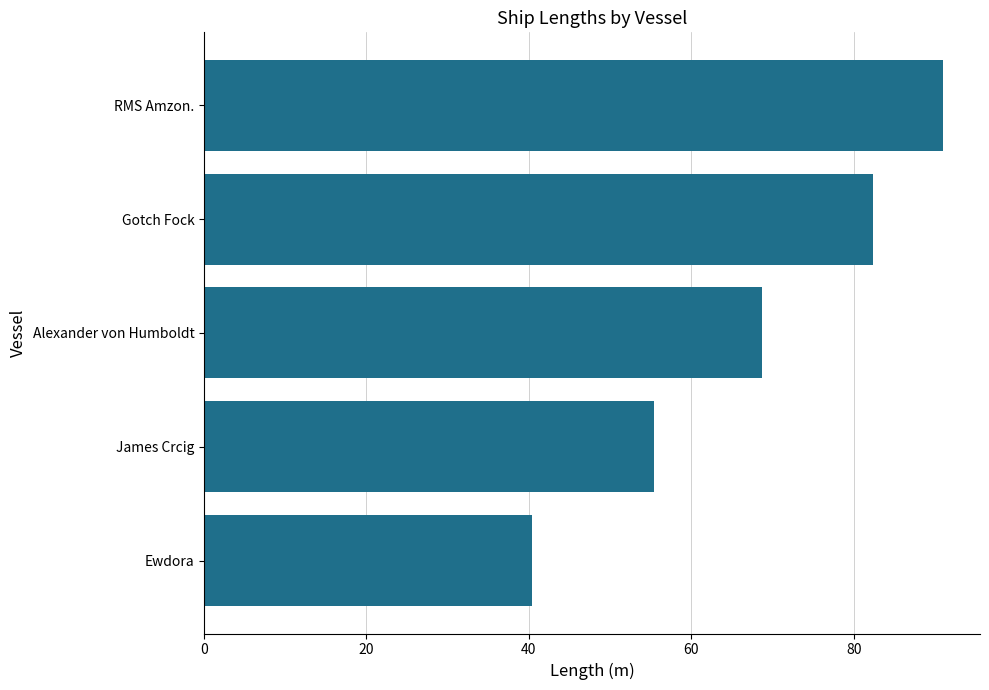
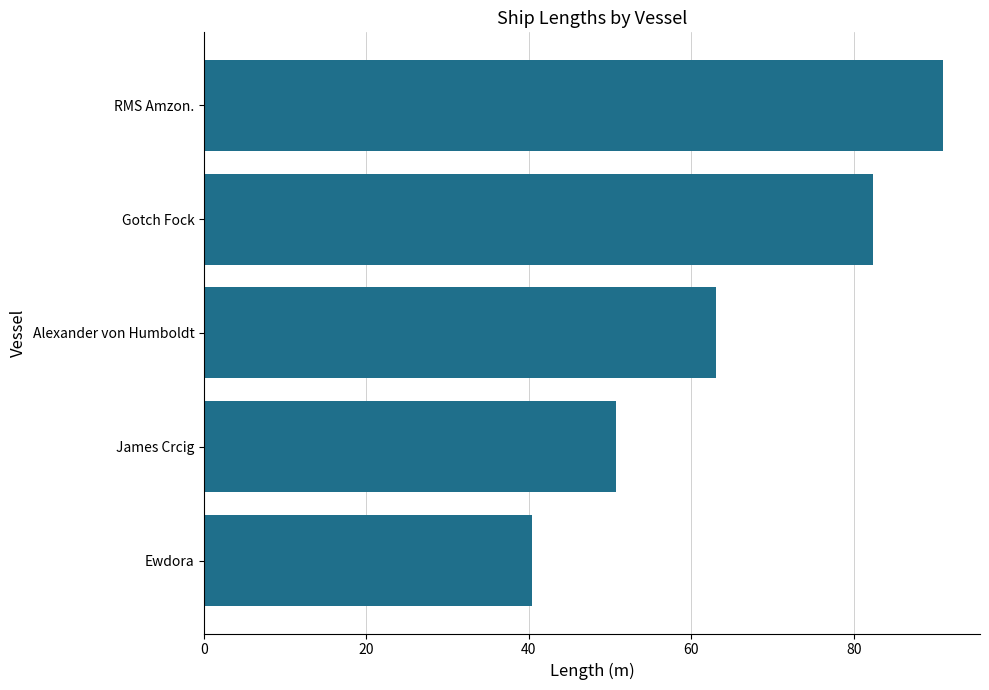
  {
    "RMS Amzon.": 91,
    "Gotch Fock": 82,
-   "Alexander von Humboldt": 69,
-   "James Crcig": 55,
+   "Alexander von Humboldt": 63,
+   "James Crcig": 51,
    "Ewdora": 40
  }
